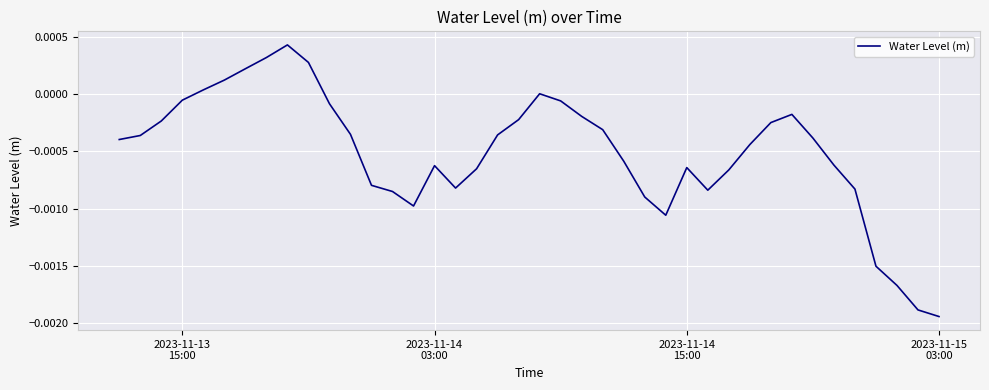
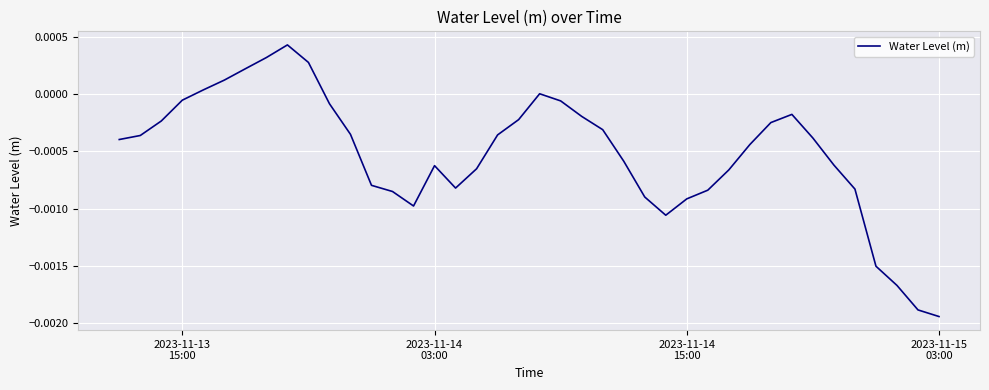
  {
    "2023-11-13 15:00": -0.00005,
    "2023-11-14 03:00": -0.00062,
-   "2023-11-14 15:00": -0.00064,
+   "2023-11-14 15:00": -0.00092,
    "2023-11-15 03:00": -0.00194
  }
